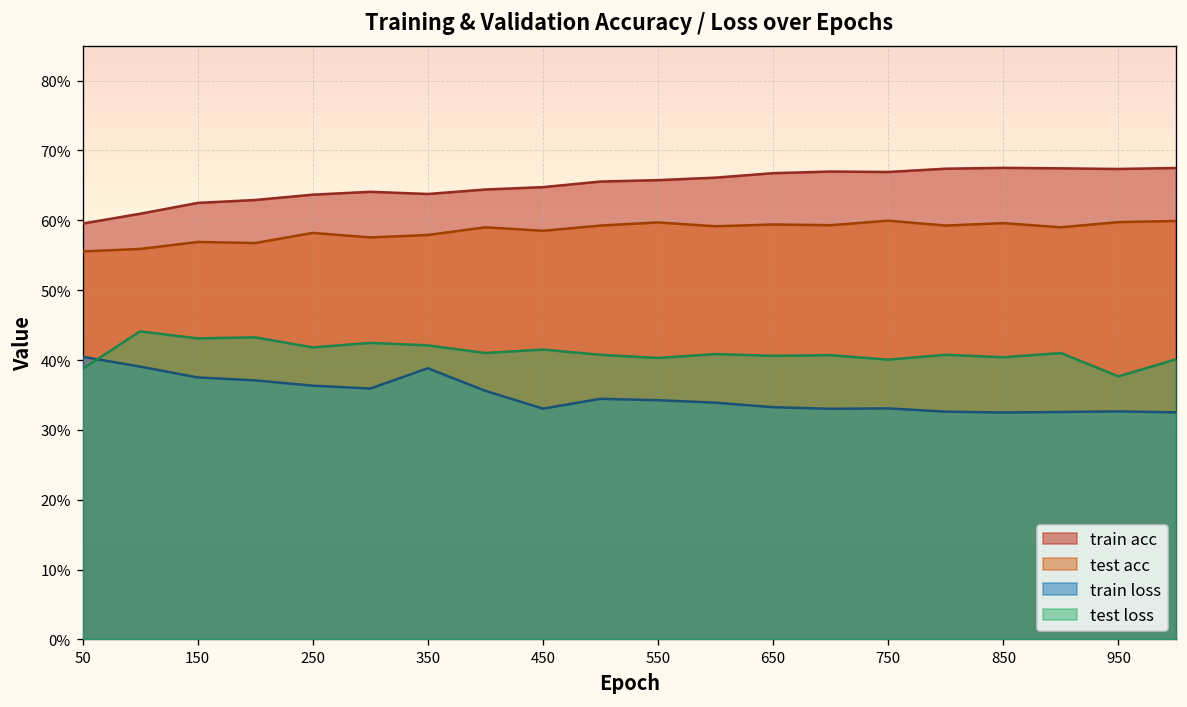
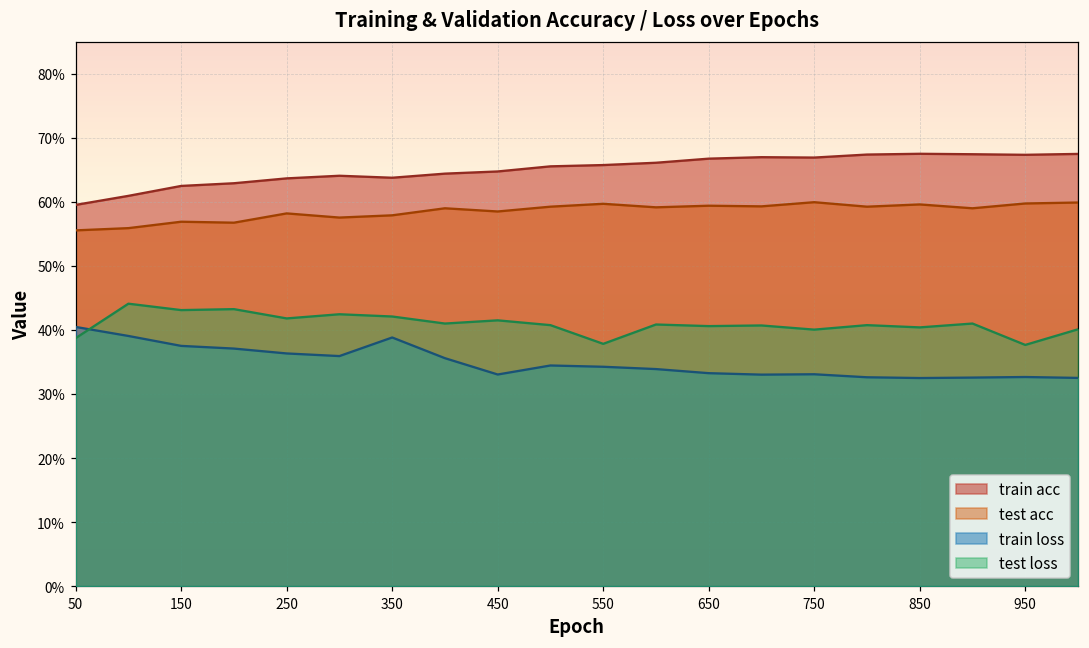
  {
    "train loss": {
      "50": "40%",
      "150": "38%",
      "250": "36%",
      "350": "39%",
      "450": "33%",
      "550": "34%",
      "650": "33%",
      "750": "33%",
      "850": "32%",
      "950": "33%"
    },
    "test loss": {
      "50": "39%",
      "150": "43%",
      "250": "42%",
      "350": "42%",
      "450": "41%",
-     "550": "40%",
+     "550": "38%",
      "650": "41%",
      "750": "40%",
      "850": "40%",
      "950": "38%"
    }
  }
